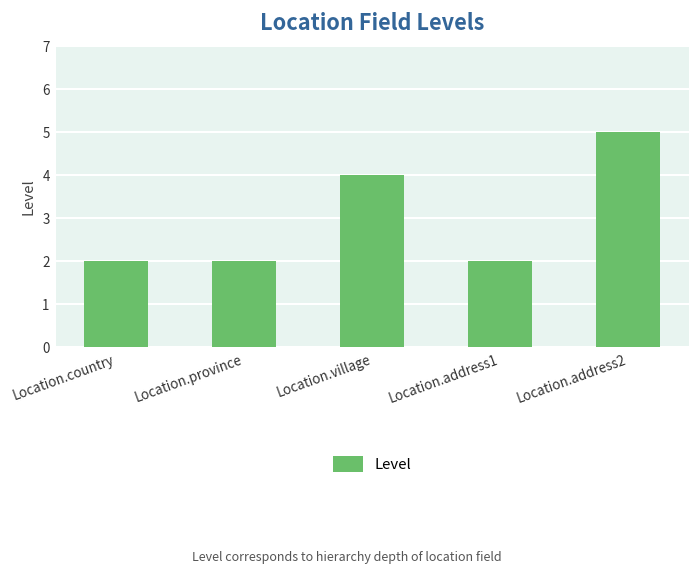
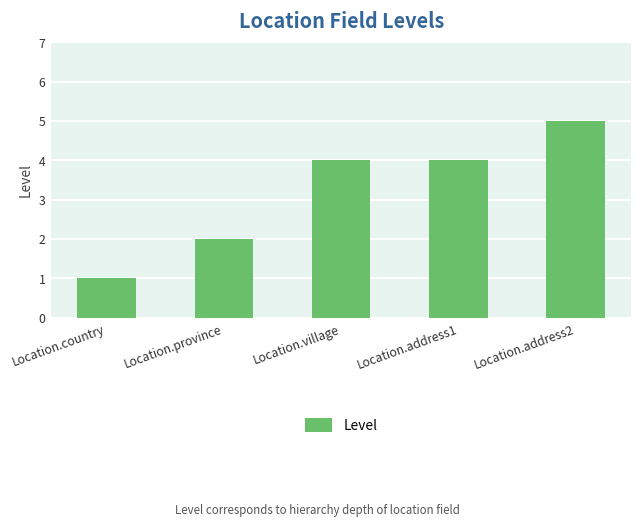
  {
-   "Location.country": 2,
+   "Location.country": 1,
    "Location.province": 2,
    "Location.village": 4,
-   "Location.address1": 2,
+   "Location.address1": 4,
    "Location.address2": 5
  }
